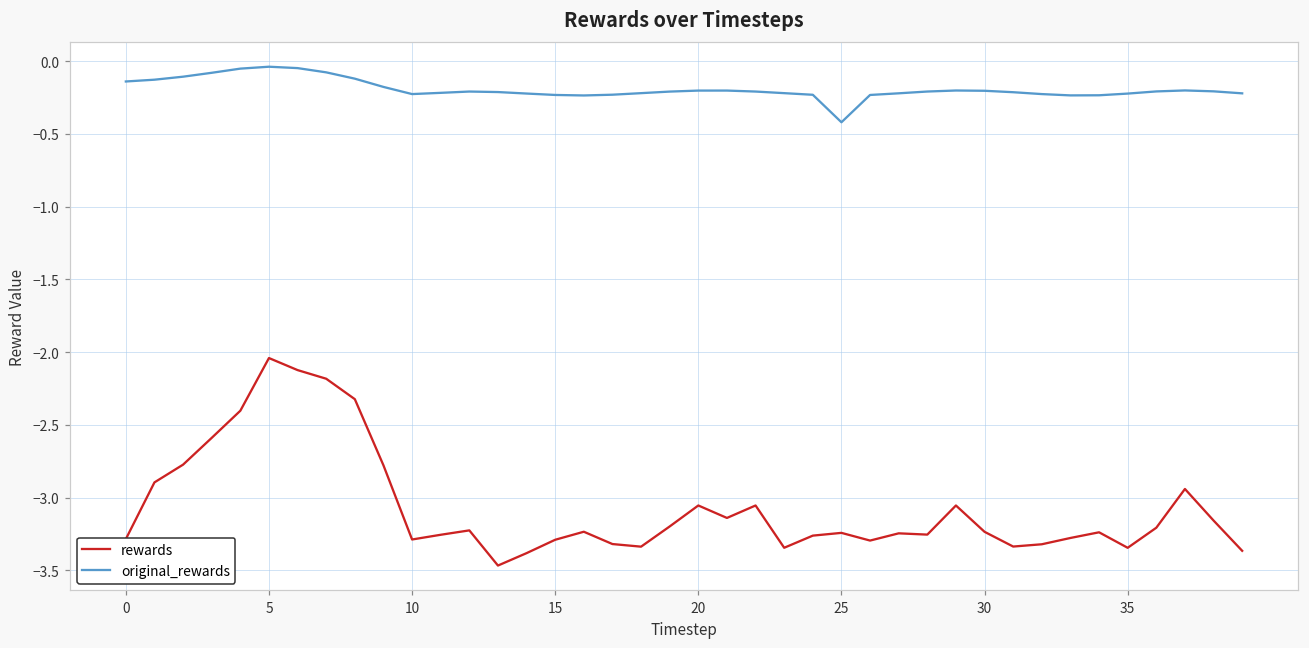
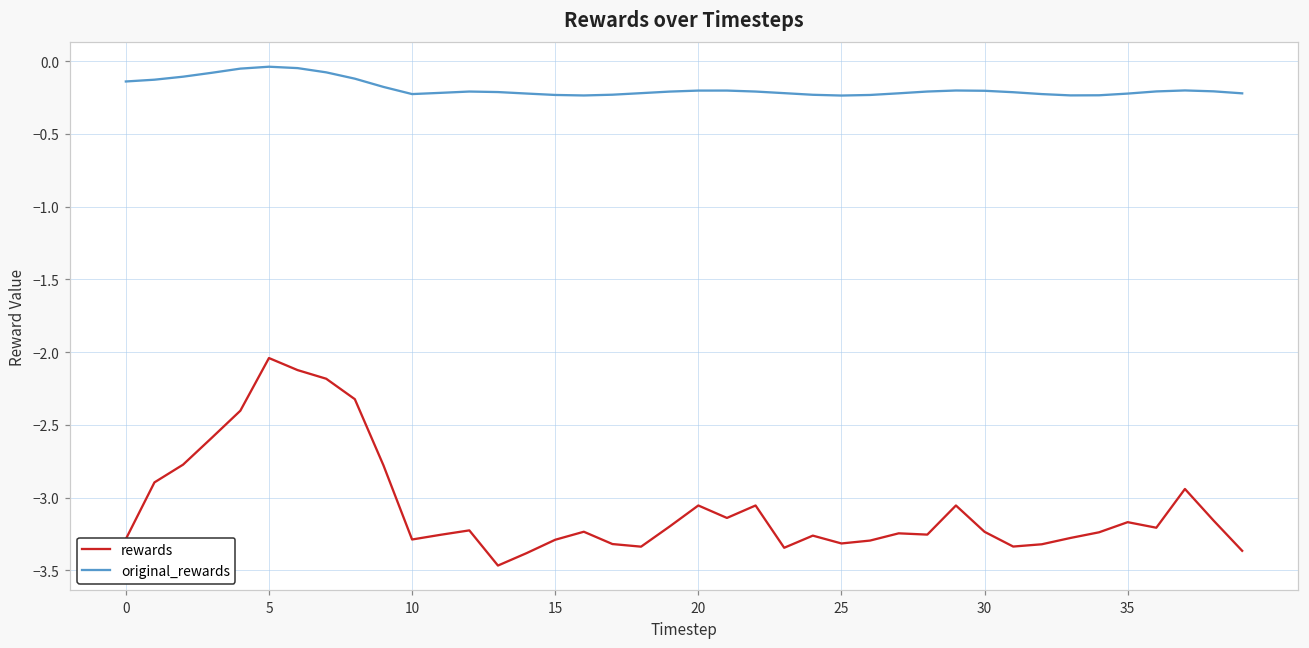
  {
    "rewards": {
      "5": -2.04,
      "10": -3.29,
      "15": -3.29,
      "20": -3.05,
-     "25": -3.24,
+     "25": -3.31,
      "30": -3.23,
-     "35": -3.34
+     "35": -3.17
    },
    "original_rewards": {
      "0": -0.14,
      "5": -0.04,
      "10": -0.23,
      "15": -0.23,
      "20": -0.20,
-     "25": -0.42,
+     "25": -0.24,
      "30": -0.20,
      "35": -0.22
    }
  }
